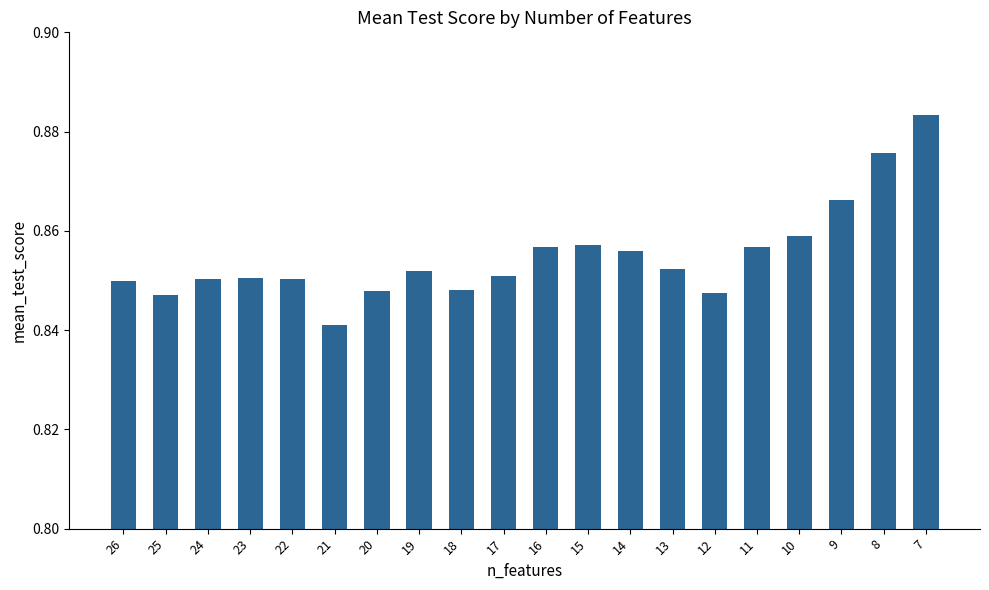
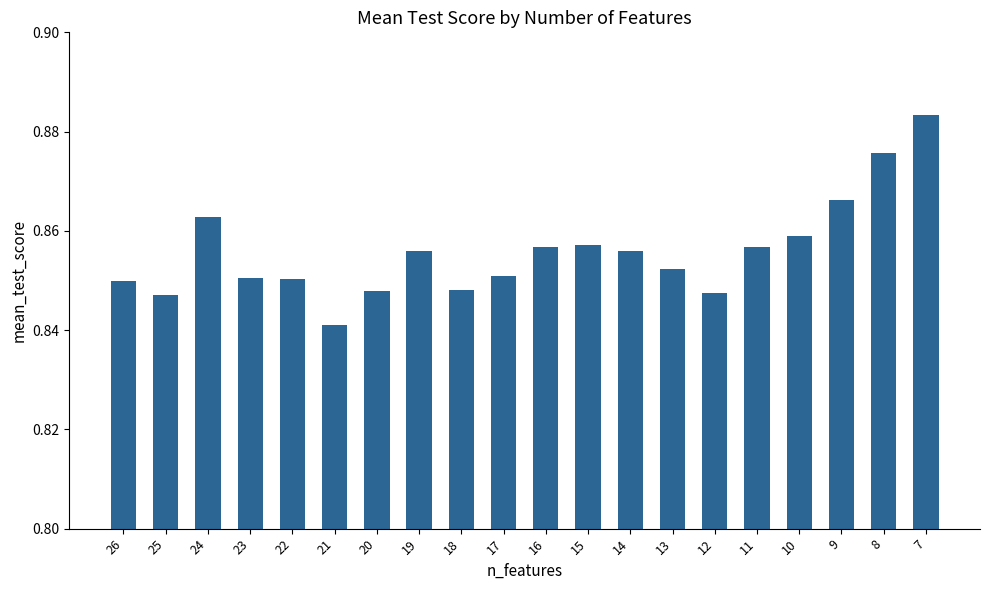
  {
    "26": 0.850,
    "25": 0.847,
-   "24": 0.850,
+   "24": 0.863,
    "23": 0.851,
    "22": 0.850,
    "21": 0.841,
    "20": 0.848,
-   "19": 0.852,
+   "19": 0.856,
    "18": 0.848,
    "17": 0.851,
    "16": 0.857,
    "15": 0.857,
    "14": 0.856,
    "13": 0.852,
    "12": 0.848,
    "11": 0.857,
    "10": 0.859,
    "9": 0.866,
    "8": 0.876,
    "7": 0.883
  }
